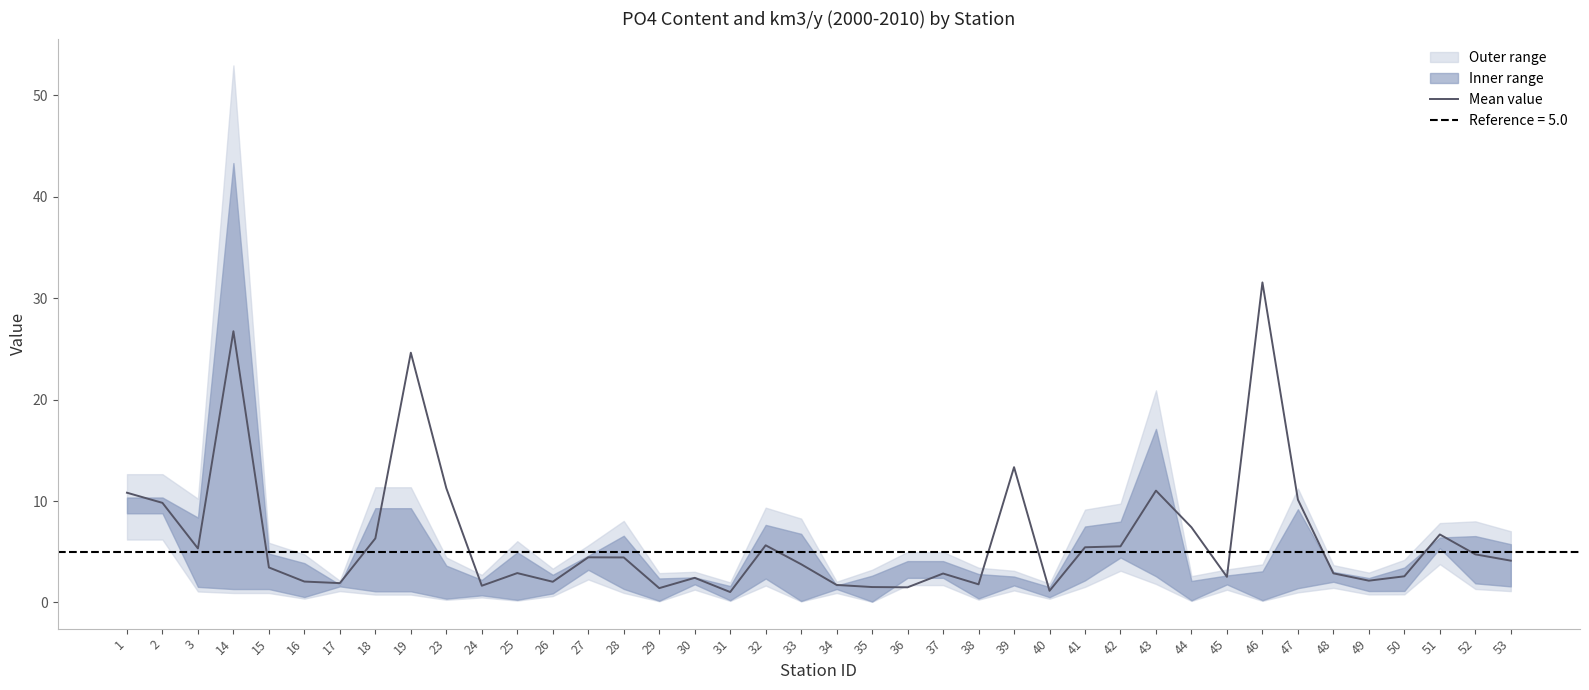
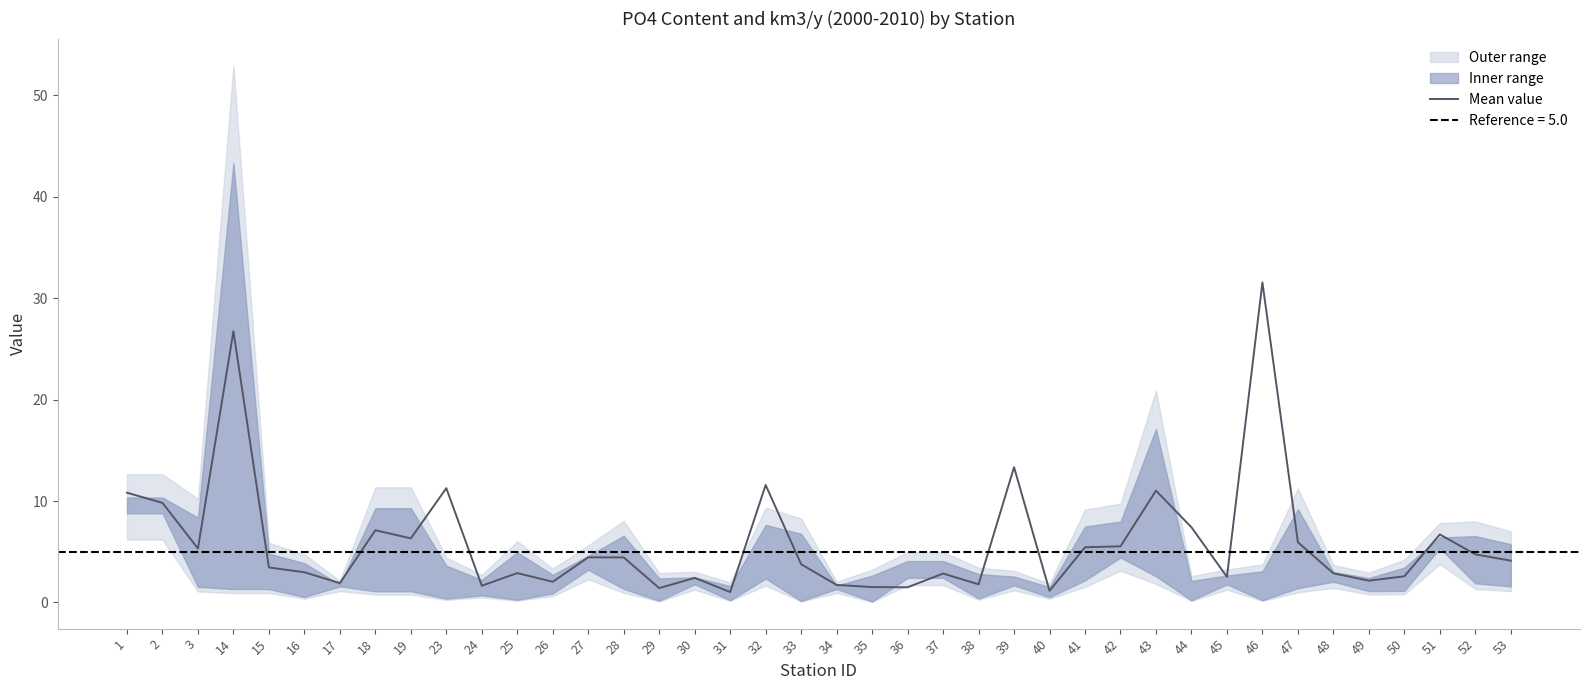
  {
    "Mean value": {
      "1": 10.8,
      "2": 9.8,
      "3": 5.3,
      "14": 26.7,
      "15": 3.5,
-     "16": 2.1,
-     "18": 6.3,
-     "19": 24.6,
+     "16": 3.0,
+     "18": 7.1,
+     "19": 6.3,
      "23": 11.3,
      "24": 1.6,
      "25": 2.9,
      "26": 2.0,
      "28": 4.4,
      "29": 1.4,
      "31": 1.0,
-     "32": 5.6,
+     "32": 11.6,
      "33": 3.8,
      "35": 1.5,
      "36": 1.5,
      "37": 2.9,
      "38": 1.8,
      "39": 13.3,
      "40": 1.1,
      "41": 5.4,
      "42": 5.5,
      "43": 11.0,
      "44": 7.4,
      "46": 31.6,
-     "47": 10.1,
+     "47": 5.9,
      "49": 2.1,
      "50": 2.6,
      "51": 6.7,
      "52": 4.7,
      "53": 4.1
    }
  }
